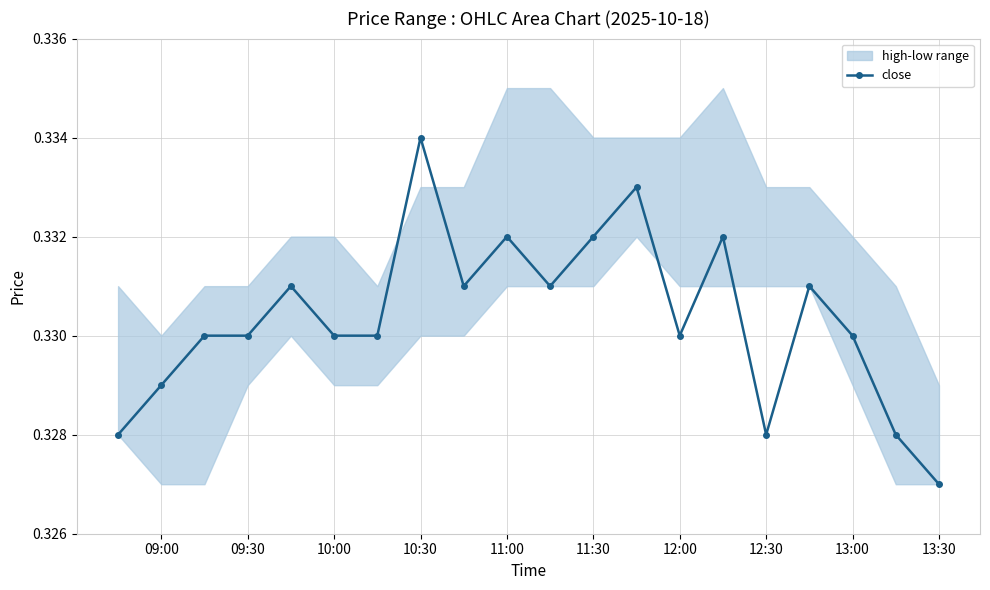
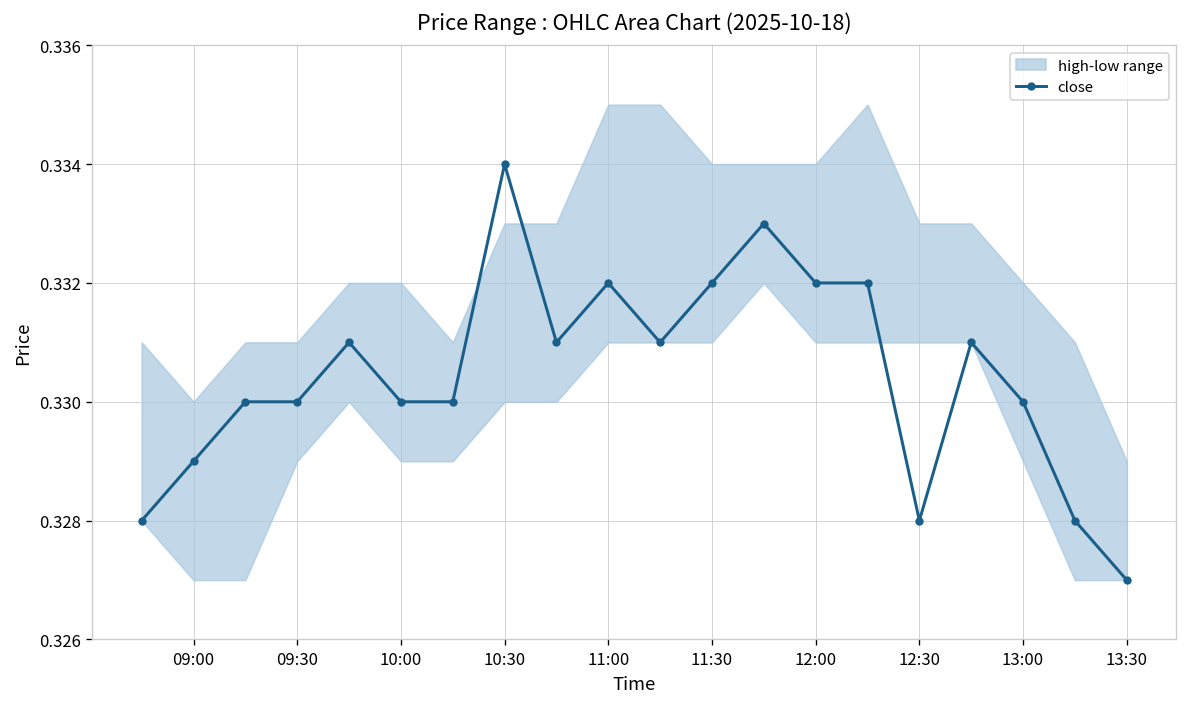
  {
    "close": {
      "09:00": 0.329,
      "09:30": 0.330,
      "10:00": 0.330,
      "10:30": 0.334,
      "11:00": 0.332,
      "11:30": 0.332,
-     "12:00": 0.330,
+     "12:00": 0.332,
      "12:30": 0.328,
      "13:00": 0.330,
      "13:30": 0.327
    }
  }
